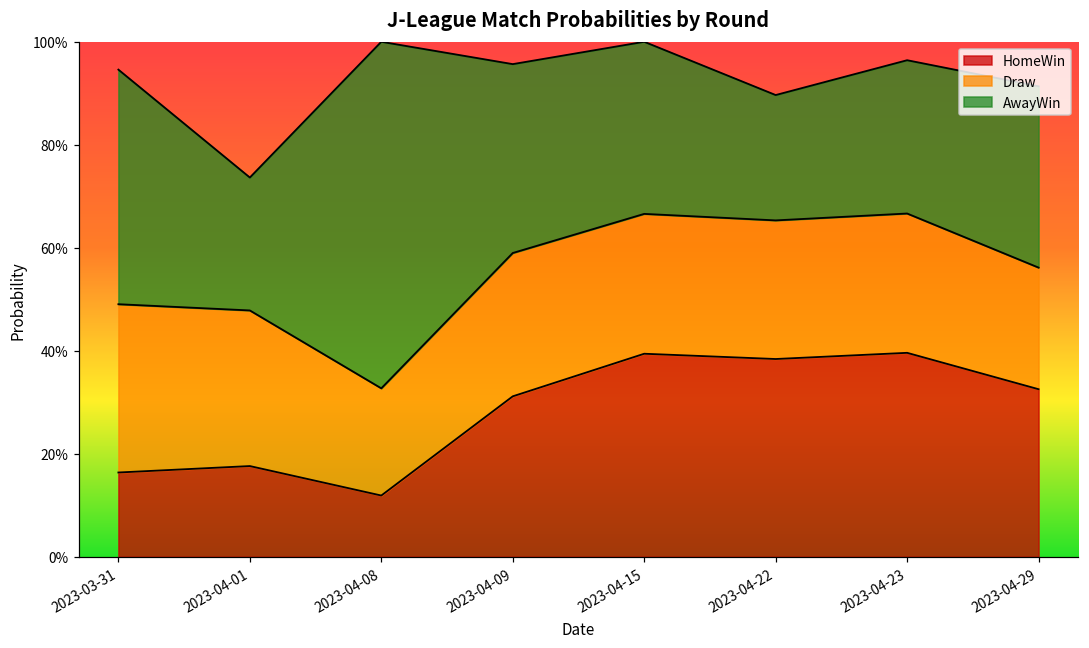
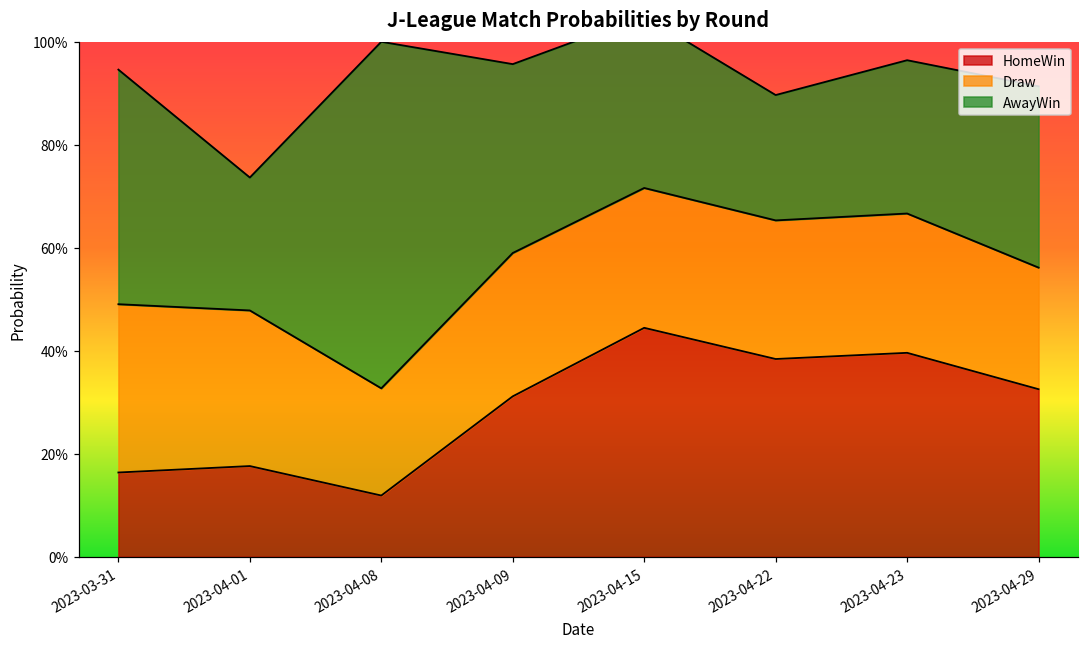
  {
    "HomeWin": {
      "2023-03-31": "16%",
      "2023-04-01": "18%",
      "2023-04-08": "12%",
      "2023-04-09": "31%",
-     "2023-04-15": "39%",
+     "2023-04-15": "44%",
      "2023-04-22": "38%",
      "2023-04-23": "40%",
      "2023-04-29": "33%"
    },
    "Draw": {
      "2023-03-31": "33%",
      "2023-04-01": "30%",
      "2023-04-08": "21%",
      "2023-04-09": "28%",
      "2023-04-15": "27%",
      "2023-04-22": "27%",
      "2023-04-23": "27%",
      "2023-04-29": "24%"
    },
    "AwayWin": {
      "2023-03-31": "46%",
      "2023-04-01": "26%",
      "2023-04-08": "67%",
      "2023-04-09": "37%",
      "2023-04-22": "24%",
      "2023-04-23": "30%"
    }
  }
